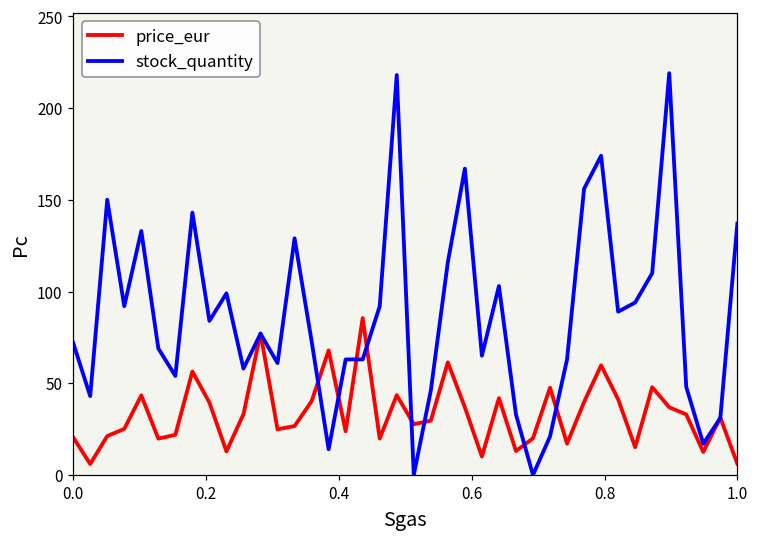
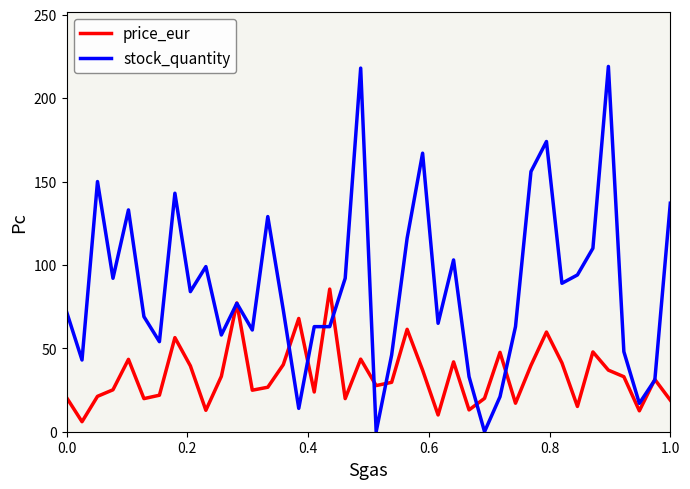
  {
    "price_eur": {
      "0.0": 21,
-     "1.0": 6
+     "1.0": 19
    },
    "stock_quantity": {
      "0.0": 72,
      "1.0": 137
    }
  }
